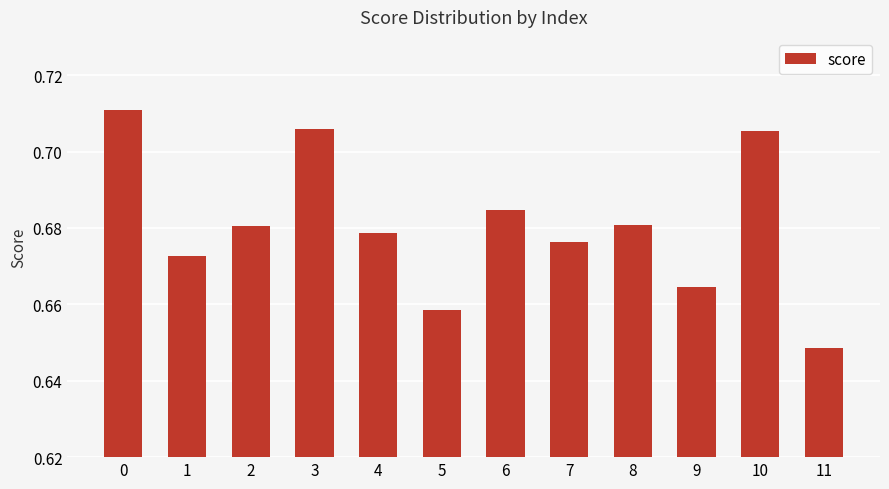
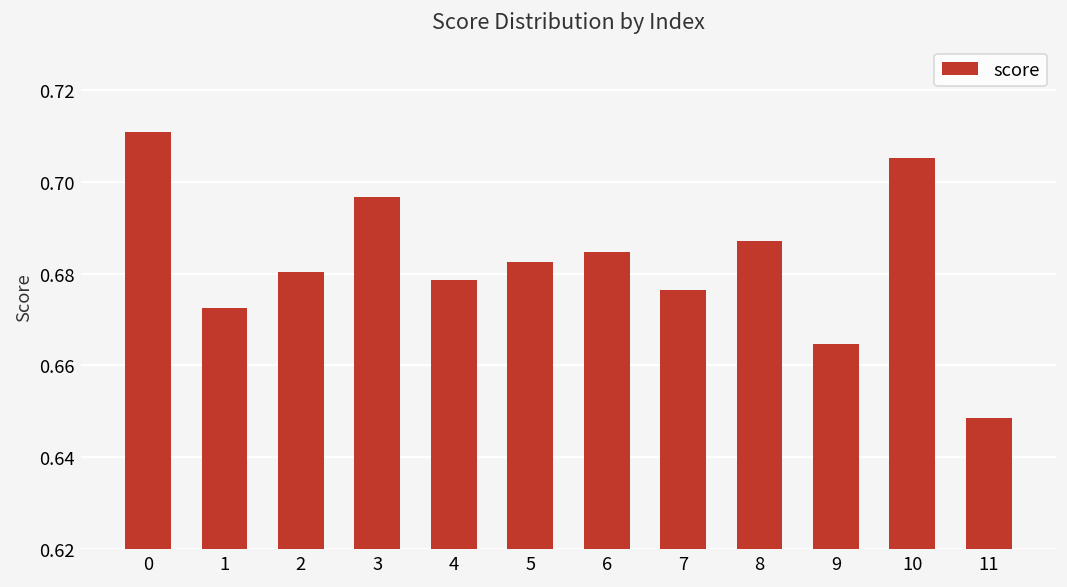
  {
    "0": 0.711,
    "1": 0.673,
    "2": 0.680,
-   "3": 0.706,
+   "3": 0.697,
    "4": 0.679,
-   "5": 0.659,
+   "5": 0.683,
    "6": 0.685,
    "7": 0.676,
-   "8": 0.681,
+   "8": 0.687,
    "9": 0.665,
    "10": 0.705,
    "11": 0.649
  }
